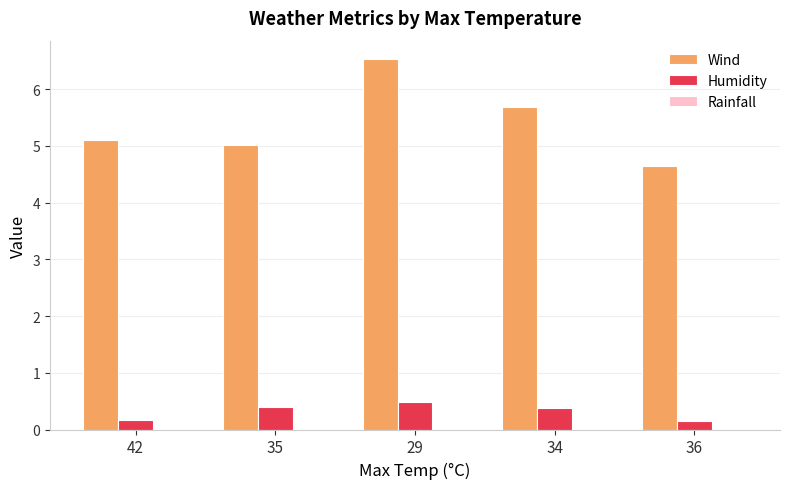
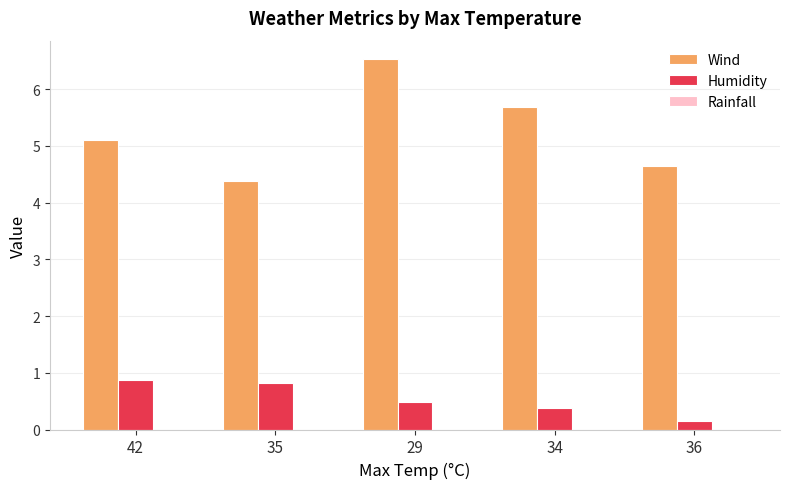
  {
    "Wind": {
      "42": 5.1,
-     "35": 5.0,
+     "35": 4.4,
      "29": 6.5,
      "34": 5.7,
      "36": 4.7
    },
    "Humidity": {
-     "42": 0.2,
-     "35": 0.4,
+     "42": 0.9,
+     "35": 0.8,
      "29": 0.5,
      "34": 0.4,
      "36": 0.1
    },
    "Rainfall": {
      "42": 0.0,
      "35": 0.0,
      "29": 0.0,
      "34": 0.0,
      "36": 0.0
    }
  }
